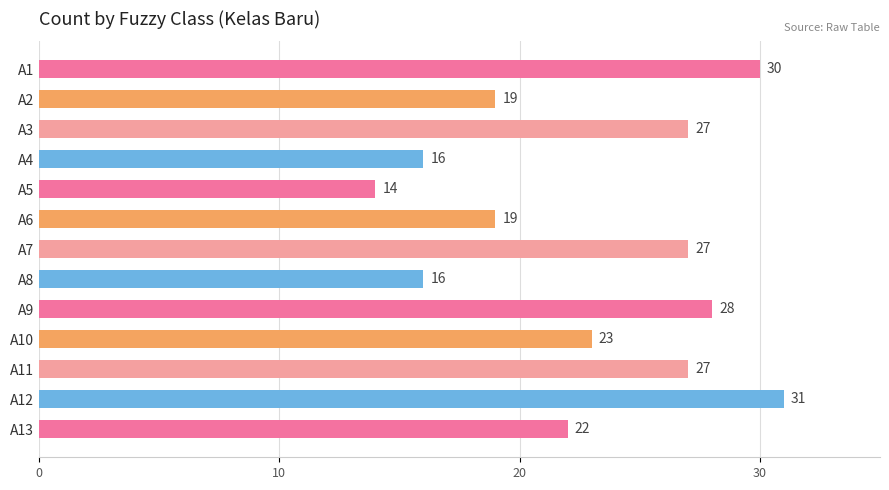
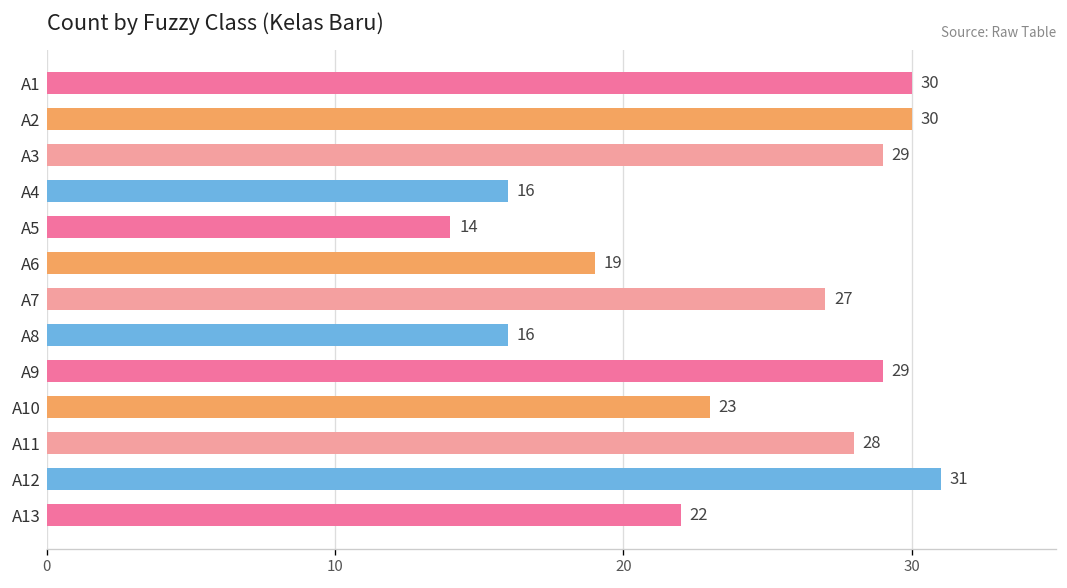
  {
    "A1": 30,
-   "A2": 19,
-   "A3": 27,
+   "A2": 30,
+   "A3": 29,
    "A4": 16,
    "A5": 14,
    "A6": 19,
    "A7": 27,
    "A8": 16,
-   "A9": 28,
+   "A9": 29,
    "A10": 23,
-   "A11": 27,
+   "A11": 28,
    "A12": 31,
    "A13": 22
  }
